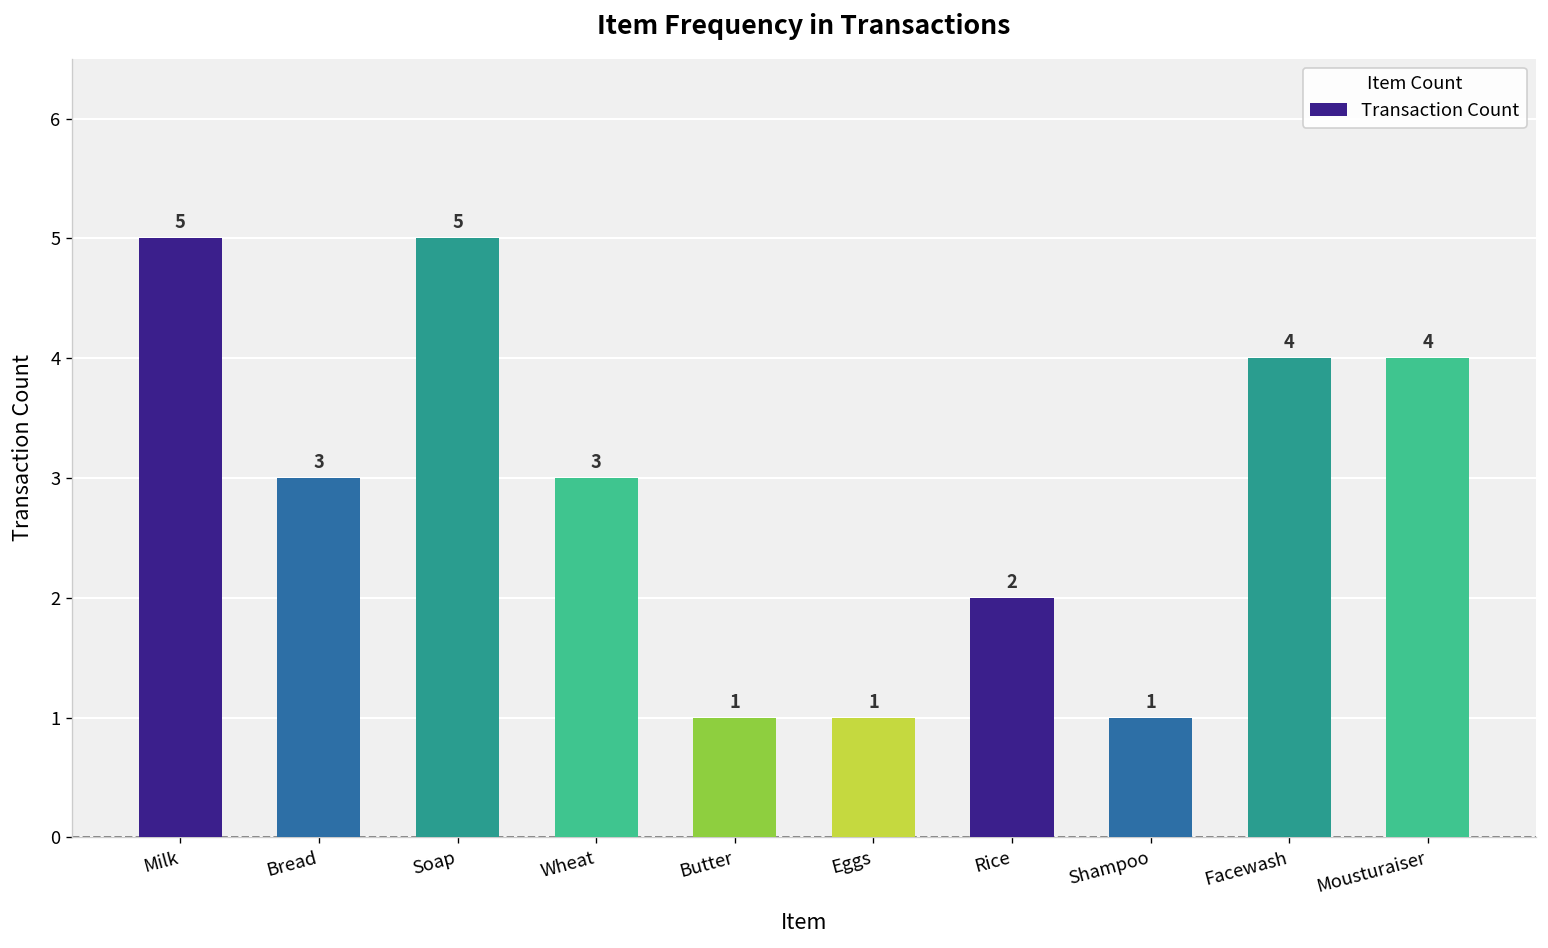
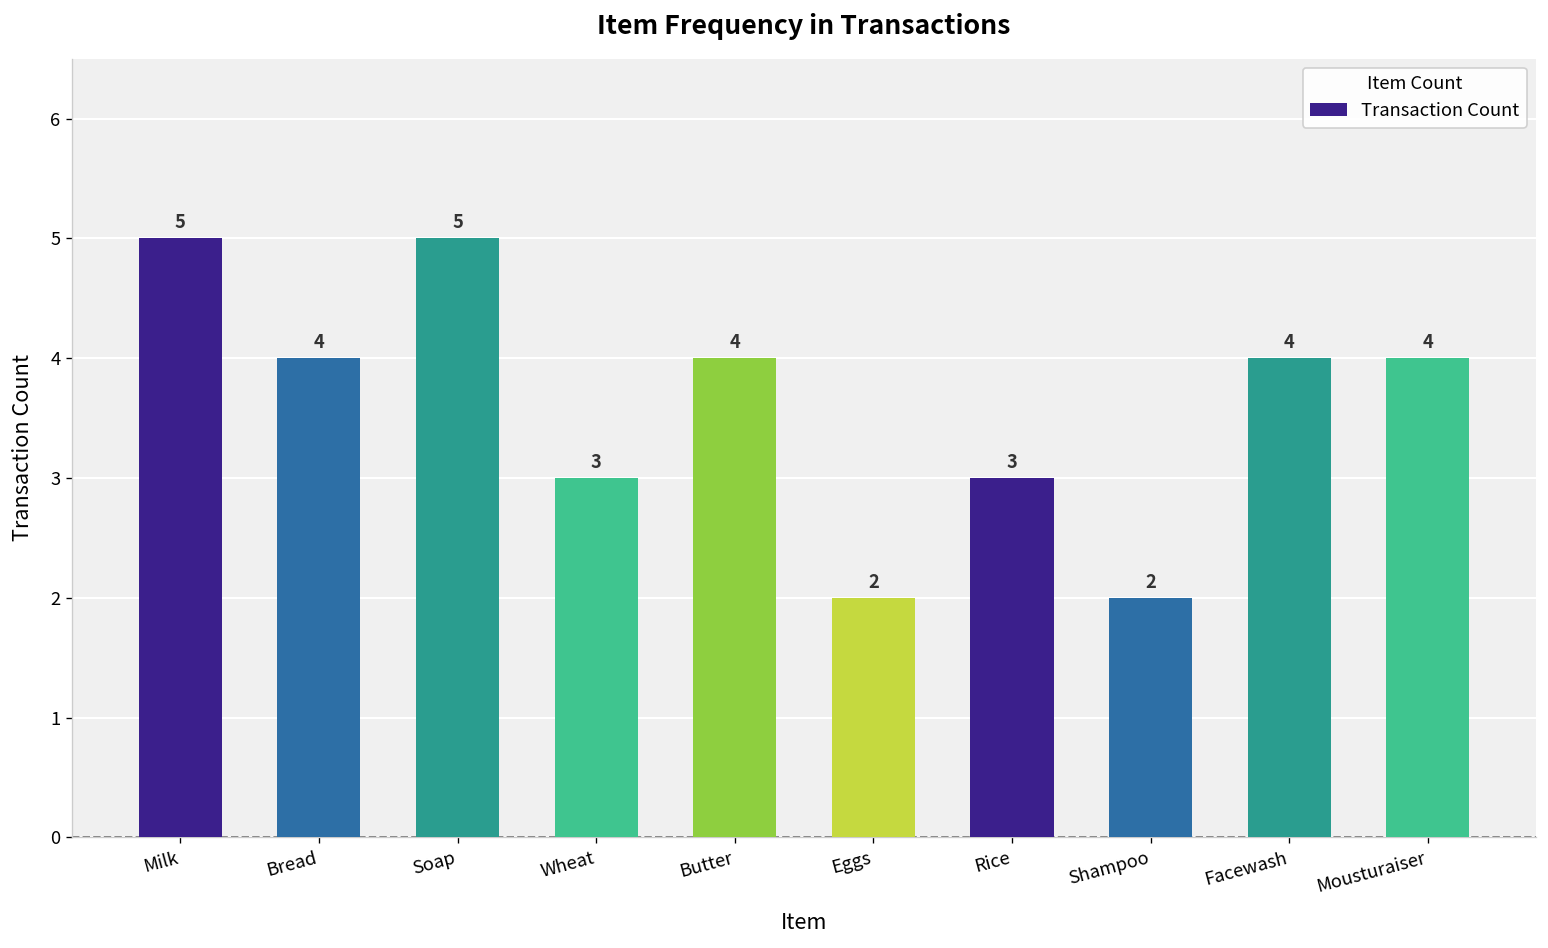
  {
    "Milk": 5,
-   "Bread": 3,
+   "Bread": 4,
    "Soap": 5,
    "Wheat": 3,
-   "Butter": 1,
-   "Eggs": 1,
-   "Rice": 2,
-   "Shampoo": 1,
+   "Butter": 4,
+   "Eggs": 2,
+   "Rice": 3,
+   "Shampoo": 2,
    "Facewash": 4,
    "Mousturaiser": 4
  }
